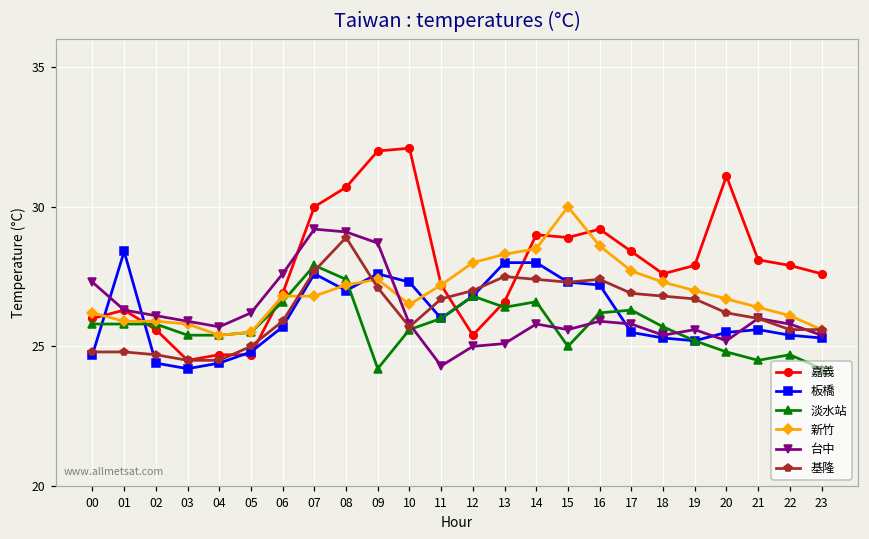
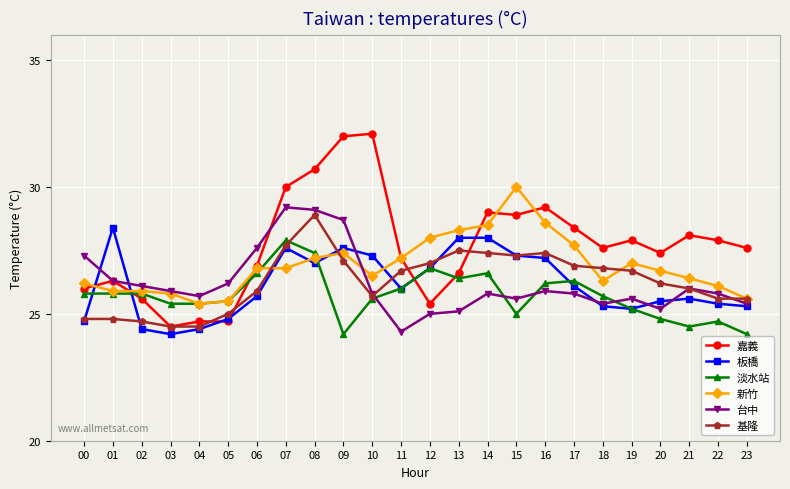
  {
    "嘉義": {
      "00": 26.0,
      "02": 25.6,
      "04": 24.7,
      "05": 24.7,
      "07": 30.0,
      "08": 30.7,
      "09": 32.0,
      "10": 32.1,
      "12": 25.4,
      "13": 26.6,
      "14": 29.0,
      "15": 28.9,
      "16": 29.2,
      "17": 28.4,
      "18": 27.6,
      "19": 27.9,
-     "20": 31.1,
+     "20": 27.4,
      "21": 28.1,
      "22": 27.9,
      "23": 27.6
    },
    "板橋": {
      "00": 24.7,
      "01": 28.4,
      "02": 24.4,
      "03": 24.2,
      "05": 24.8,
      "06": 25.7,
      "08": 27.0,
      "09": 27.6,
      "10": 27.3,
      "13": 28.0,
      "14": 28.0,
      "16": 27.2,
-     "17": 25.5,
+     "17": 26.1,
      "18": 25.3,
      "20": 25.5,
      "21": 25.6,
      "22": 25.4,
      "23": 25.3
    },
    "淡水站": {
      "00": 25.8,
      "01": 25.8,
      "02": 25.8,
      "03": 25.4,
      "06": 26.6,
      "07": 27.9,
      "08": 27.4,
      "09": 24.2,
      "13": 26.4,
      "14": 26.6,
      "15": 25.0,
      "16": 26.2,
      "17": 26.3,
      "18": 25.7,
      "20": 24.8,
      "21": 24.5,
      "22": 24.7,
      "23": 24.2
    },
    "新竹": {
      "00": 26.2,
      "01": 25.9,
      "02": 25.9,
      "03": 25.8,
      "07": 26.8,
      "08": 27.2,
      "09": 27.4,
      "10": 26.5,
      "12": 28.0,
      "13": 28.3,
      "14": 28.5,
      "15": 30.0,
      "16": 28.6,
      "17": 27.7,
-     "18": 27.3,
+     "18": 26.3,
      "19": 27.0,
      "20": 26.7,
      "21": 26.4,
      "22": 26.1
    },
    "台中": {
      "00": 27.3,
      "02": 26.1,
      "03": 25.9,
      "04": 25.7,
      "05": 26.2,
      "06": 27.6,
      "07": 29.2,
      "08": 29.1,
      "09": 28.7,
      "11": 24.3,
      "12": 25.0,
      "13": 25.1,
      "14": 25.8,
      "15": 25.6,
      "16": 25.9,
      "17": 25.8,
      "18": 25.4,
      "19": 25.6,
      "20": 25.2,
      "22": 25.8,
      "23": 25.4
    },
    "基隆": {
      "00": 24.8,
      "01": 24.8,
      "02": 24.7,
      "05": 25.0,
      "06": 25.9,
      "08": 28.9,
      "09": 27.1,
      "11": 26.7,
      "12": 27.0,
      "13": 27.5,
      "14": 27.4,
      "16": 27.4,
      "17": 26.9,
      "18": 26.8,
      "19": 26.7,
      "20": 26.2,
      "22": 25.6
    }
  }
